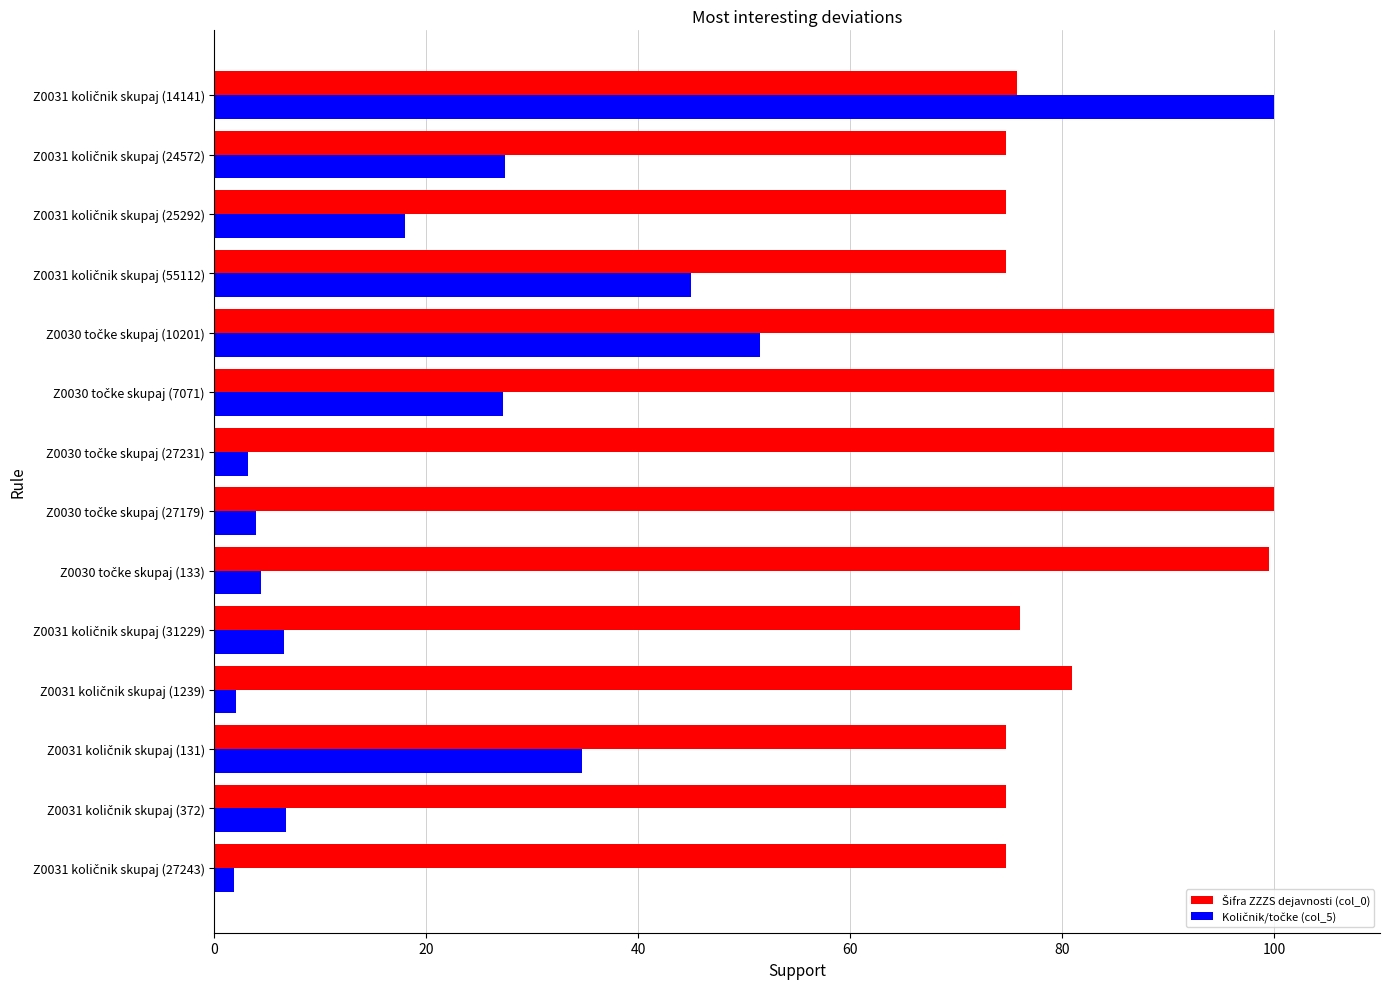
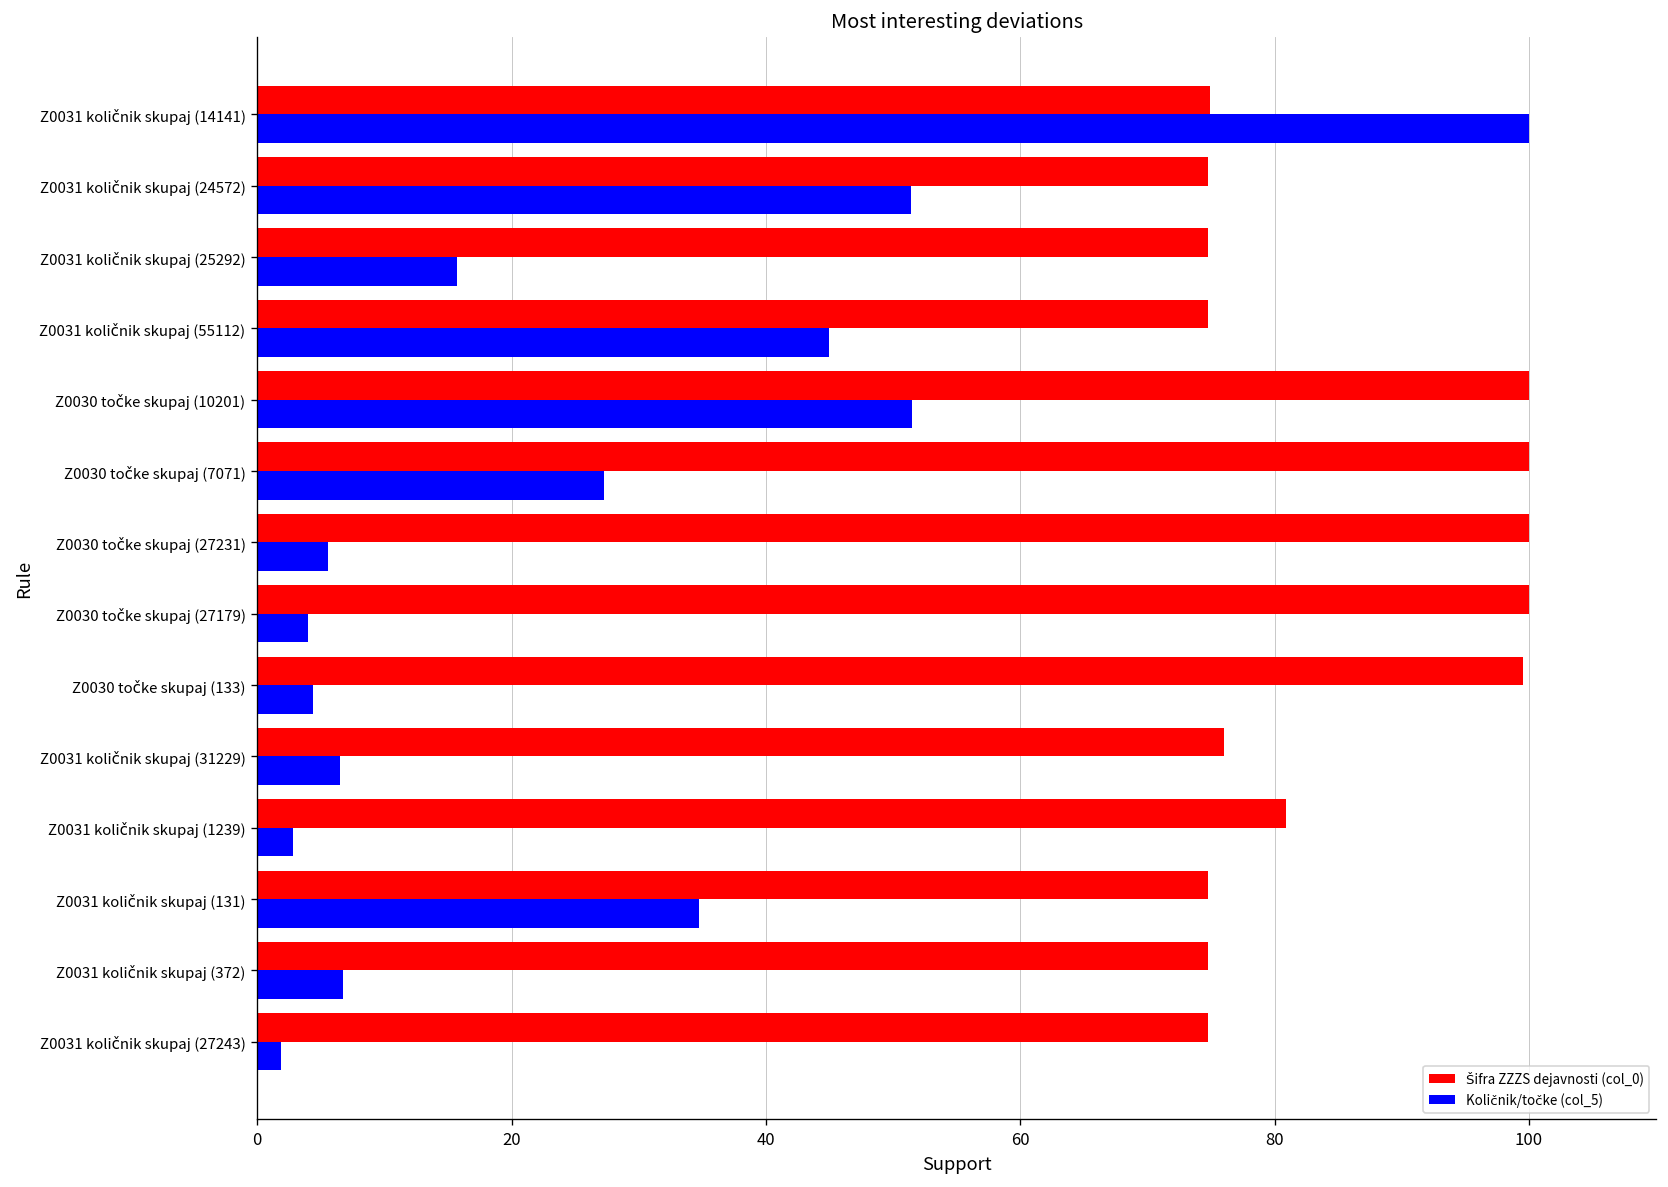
  {
    "Šifra ZZZS dejavnosti (col_0)": {
-     "Z0031 količnik skupaj (14141)": 75.7,
+     "Z0031 količnik skupaj (14141)": 75.0,
      "Z0031 količnik skupaj (24572)": 74.7,
      "Z0031 količnik skupaj (25292)": 74.7,
      "Z0031 količnik skupaj (55112)": 74.7,
      "Z0030 točke skupaj (10201)": 100.0,
      "Z0030 točke skupaj (7071)": 100.0,
      "Z0030 točke skupaj (27231)": 100.0,
      "Z0030 točke skupaj (27179)": 100.0,
      "Z0030 točke skupaj (133)": 99.5,
      "Z0031 količnik skupaj (31229)": 76.0,
      "Z0031 količnik skupaj (1239)": 80.9,
      "Z0031 količnik skupaj (131)": 74.7,
      "Z0031 količnik skupaj (372)": 74.7,
      "Z0031 količnik skupaj (27243)": 74.7
    },
    "Količnik/točke (col_5)": {
      "Z0031 količnik skupaj (14141)": 100.0,
-     "Z0031 količnik skupaj (24572)": 27.4,
-     "Z0031 količnik skupaj (25292)": 18.0,
+     "Z0031 količnik skupaj (24572)": 51.4,
+     "Z0031 količnik skupaj (25292)": 15.7,
      "Z0031 količnik skupaj (55112)": 45.0,
      "Z0030 točke skupaj (10201)": 51.5,
      "Z0030 točke skupaj (7071)": 27.3,
-     "Z0030 točke skupaj (27231)": 3.2,
+     "Z0030 točke skupaj (27231)": 5.6,
      "Z0030 točke skupaj (27179)": 4.0,
      "Z0030 točke skupaj (133)": 4.4,
      "Z0031 količnik skupaj (31229)": 6.5,
-     "Z0031 količnik skupaj (1239)": 2.0,
+     "Z0031 količnik skupaj (1239)": 2.8,
      "Z0031 količnik skupaj (131)": 34.7,
      "Z0031 količnik skupaj (372)": 6.7,
      "Z0031 količnik skupaj (27243)": 1.9
    }
  }
